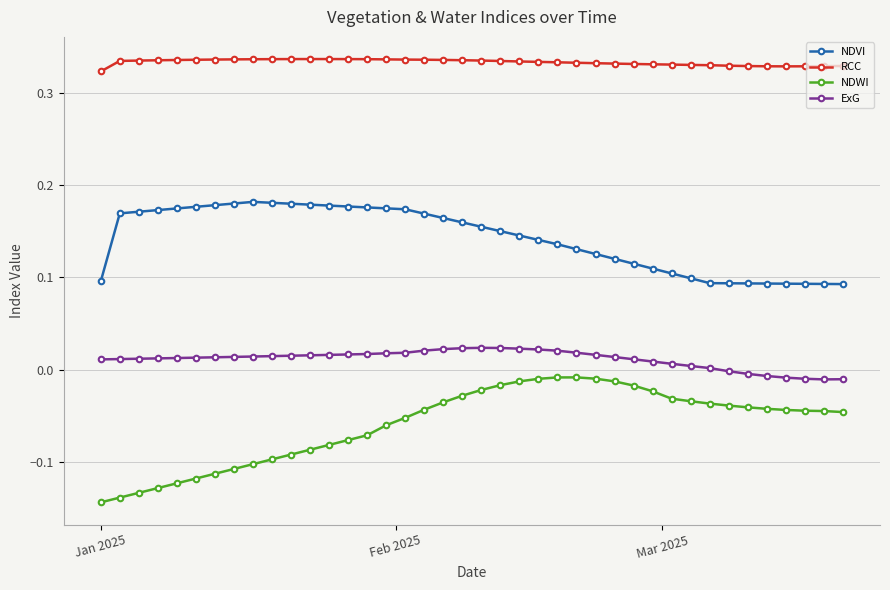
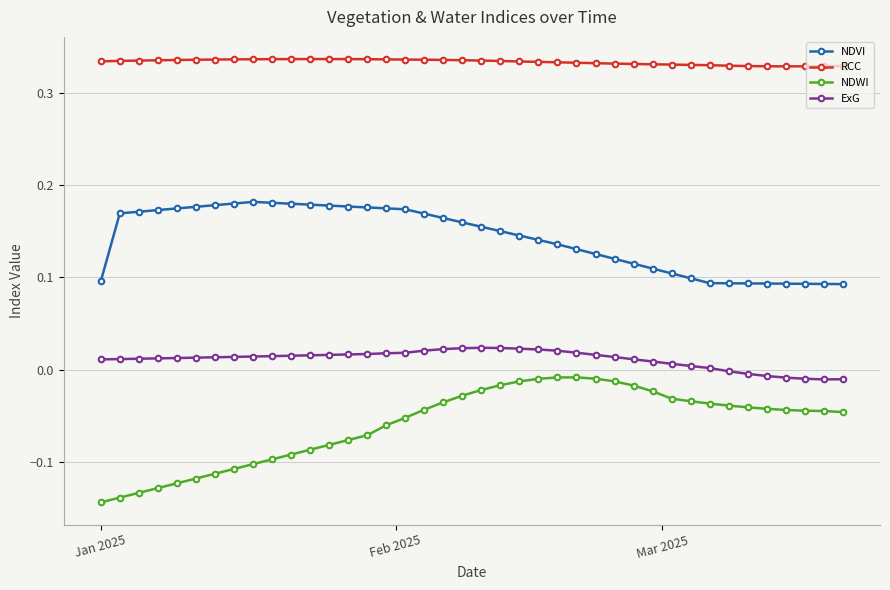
  {
    "NDVI": {
      "Jan 2025": 0.10
    },
    "RCC": {
-     "Jan 2025": 0.32
+     "Jan 2025": 0.33
    },
    "NDWI": {
      "Jan 2025": -0.14
    },
    "ExG": {
      "Jan 2025": 0.01
    }
  }
